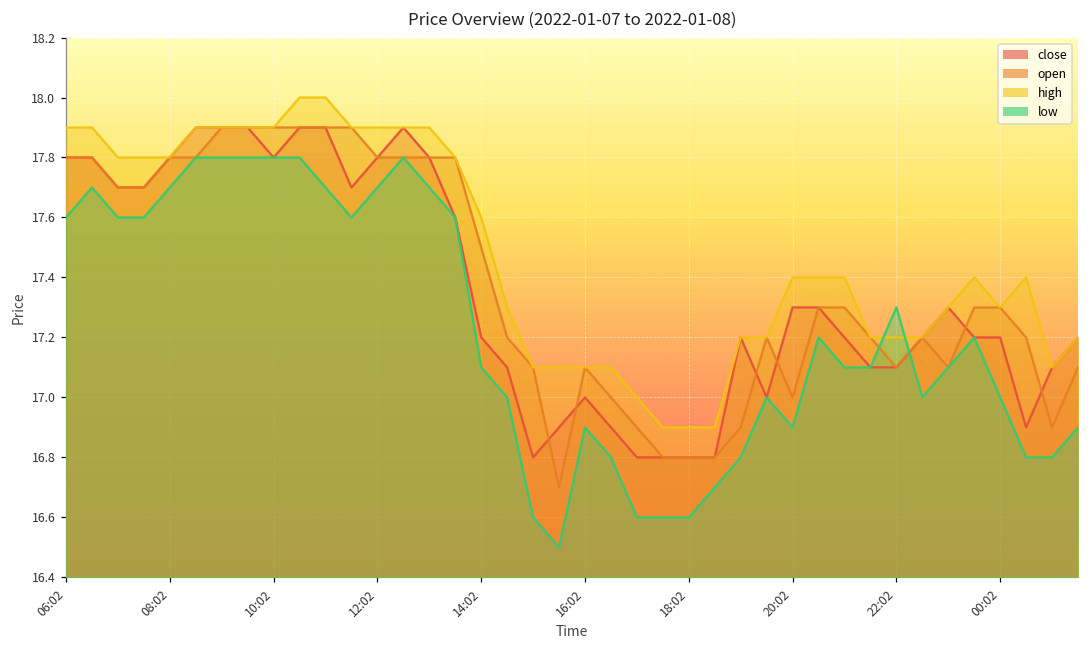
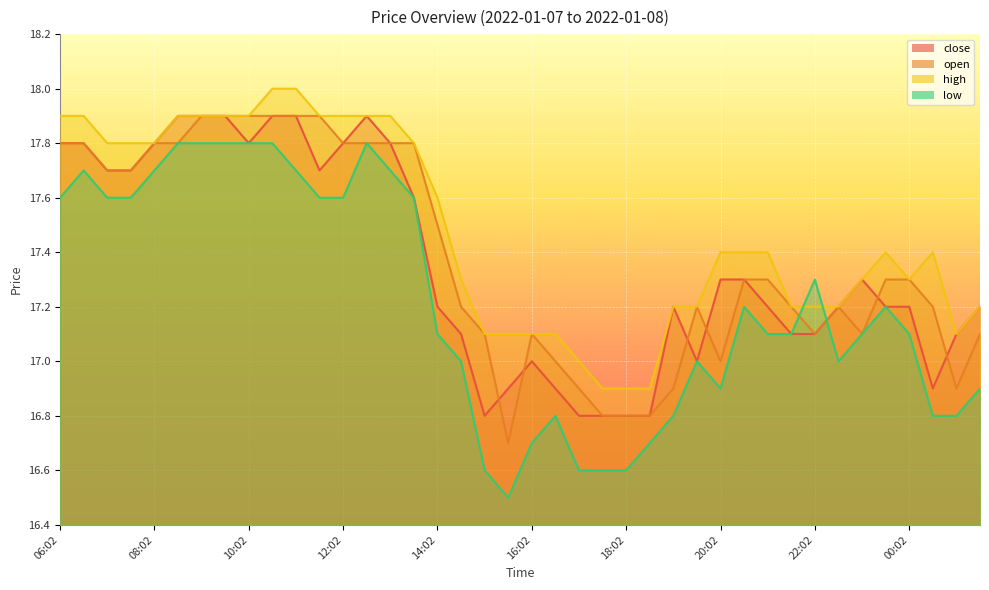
  {
    "low": {
      "06:02": 17.6,
      "08:02": 17.7,
-     "12:02": 17.7,
+     "12:02": 17.6,
      "14:02": 17.1,
-     "16:02": 16.9,
+     "16:02": 16.7,
      "18:02": 16.6,
      "20:02": 16.9,
      "22:02": 17.3,
-     "00:02": 17.0
+     "00:02": 17.1
    }
  }
